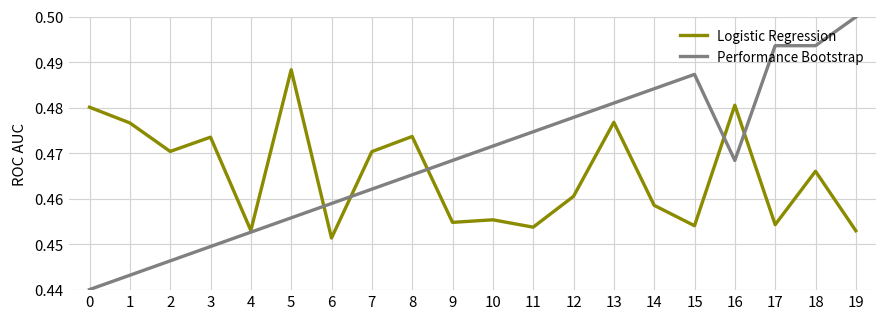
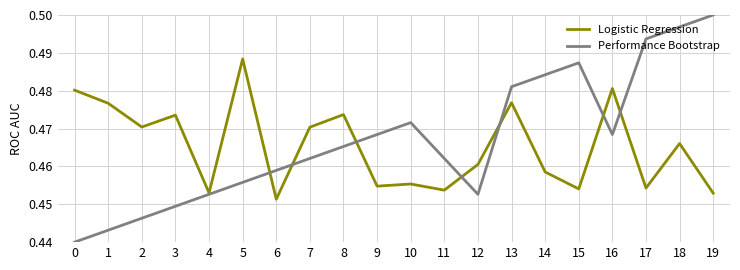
  {
    "Logistic Regression": {
      "0": 0.480,
      "1": 0.477,
      "2": 0.470,
      "3": 0.474,
      "5": 0.488,
      "6": 0.451,
      "7": 0.470,
      "8": 0.474,
      "9": 0.455,
      "10": 0.455,
      "11": 0.454,
      "12": 0.461,
      "13": 0.477,
      "14": 0.459,
      "15": 0.454,
      "16": 0.481,
      "17": 0.454,
      "18": 0.466,
      "19": 0.453
    },
    "Performance Bootstrap": {
      "0": 0.440,
      "1": 0.443,
      "2": 0.446,
      "3": 0.449,
      "5": 0.456,
      "6": 0.459,
      "7": 0.462,
      "8": 0.465,
      "9": 0.468,
      "10": 0.472,
-     "11": 0.475,
-     "12": 0.478,
+     "11": 0.462,
+     "12": 0.453,
      "13": 0.481,
      "14": 0.484,
      "15": 0.487,
      "16": 0.468,
      "17": 0.494,
-     "18": 0.494,
+     "18": 0.497,
      "19": 0.500
    }
  }
